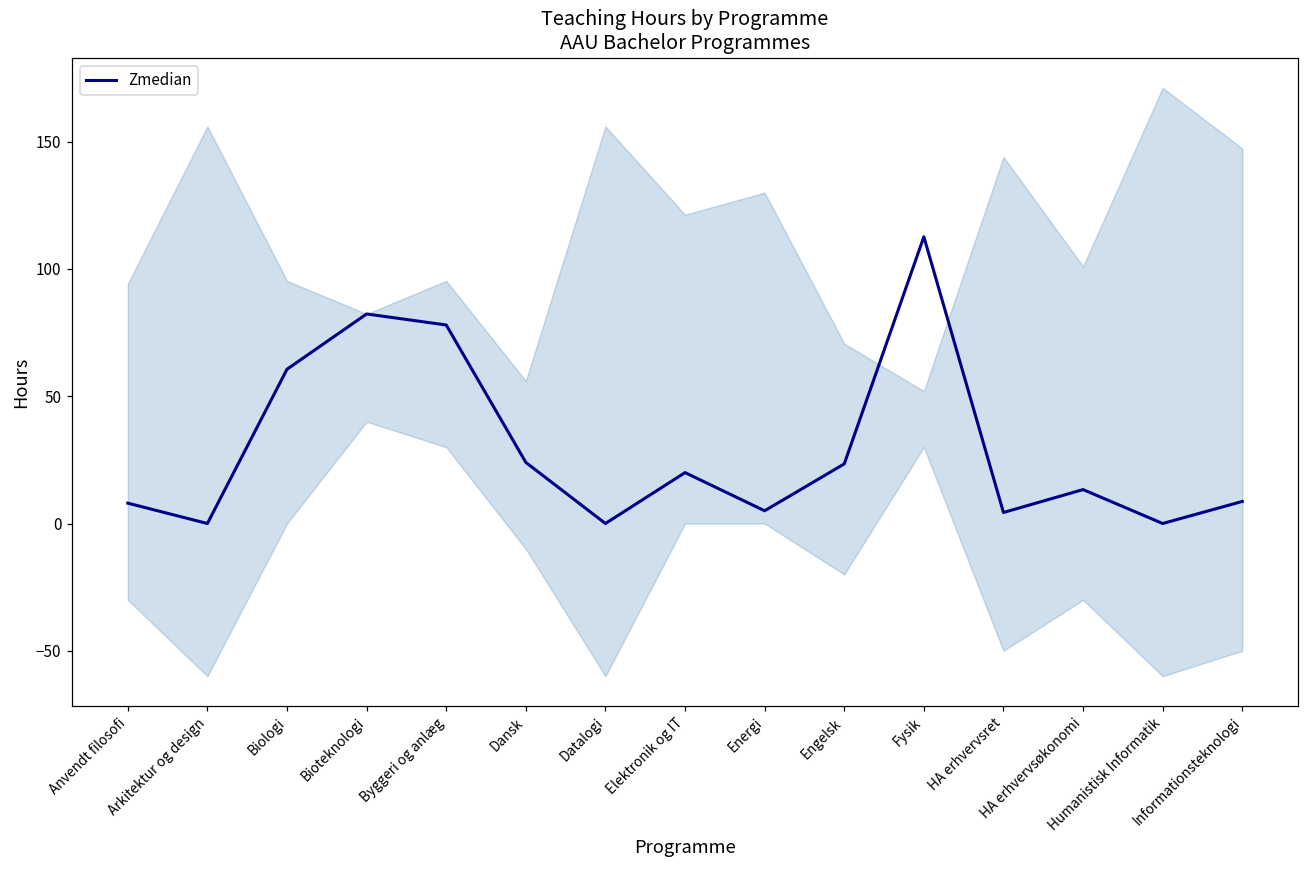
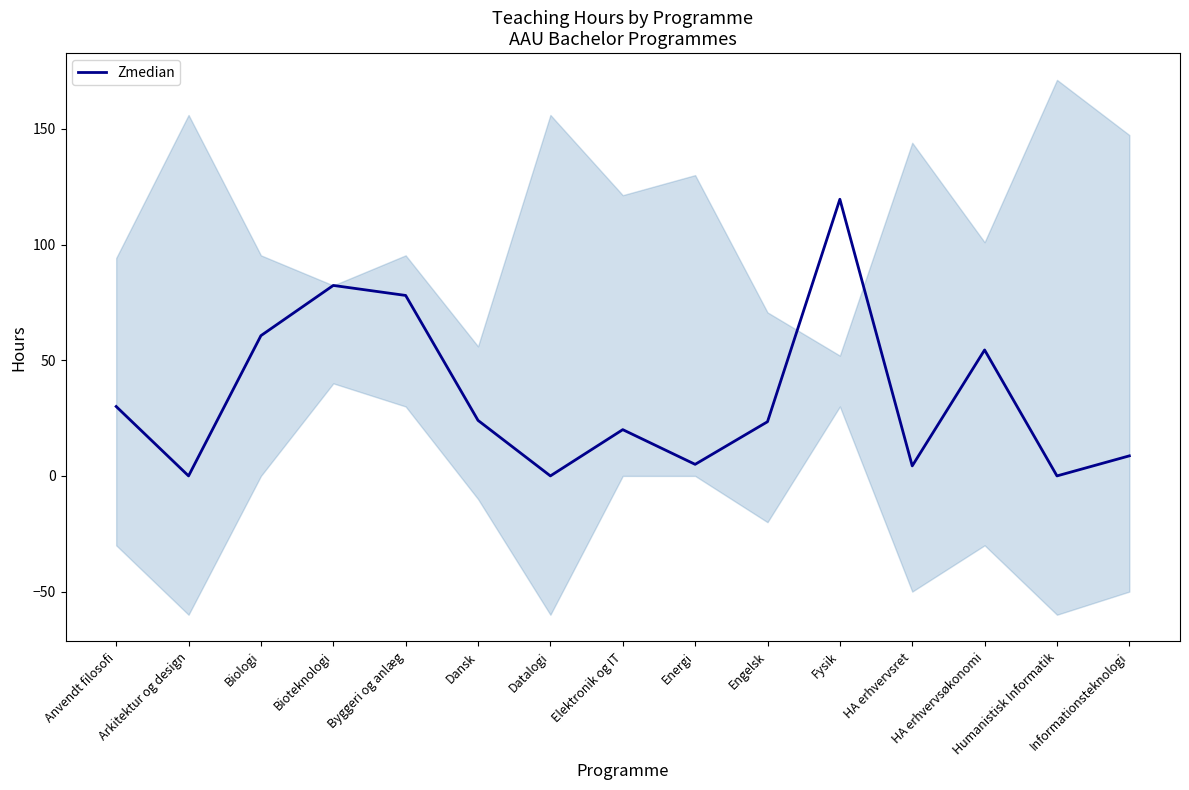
  {
    "Zmedian": {
-     "Anvendt filosofi": 8,
+     "Anvendt filosofi": 30,
      "Arkitektur og design": 0,
      "Biologi": 61,
      "Byggeri og anlæg": 78,
      "Dansk": 24,
      "Datalogi": 0,
      "Elektronik og IT": 20,
      "Energi": 5,
      "Engelsk": 23,
-     "Fysik": 113,
+     "Fysik": 120,
      "HA erhvervsret": 4,
-     "HA erhvervsøkonomi": 13,
+     "HA erhvervsøkonomi": 54,
      "Humanistisk Informatik": 0,
      "Informationsteknologi": 9
    }
  }
